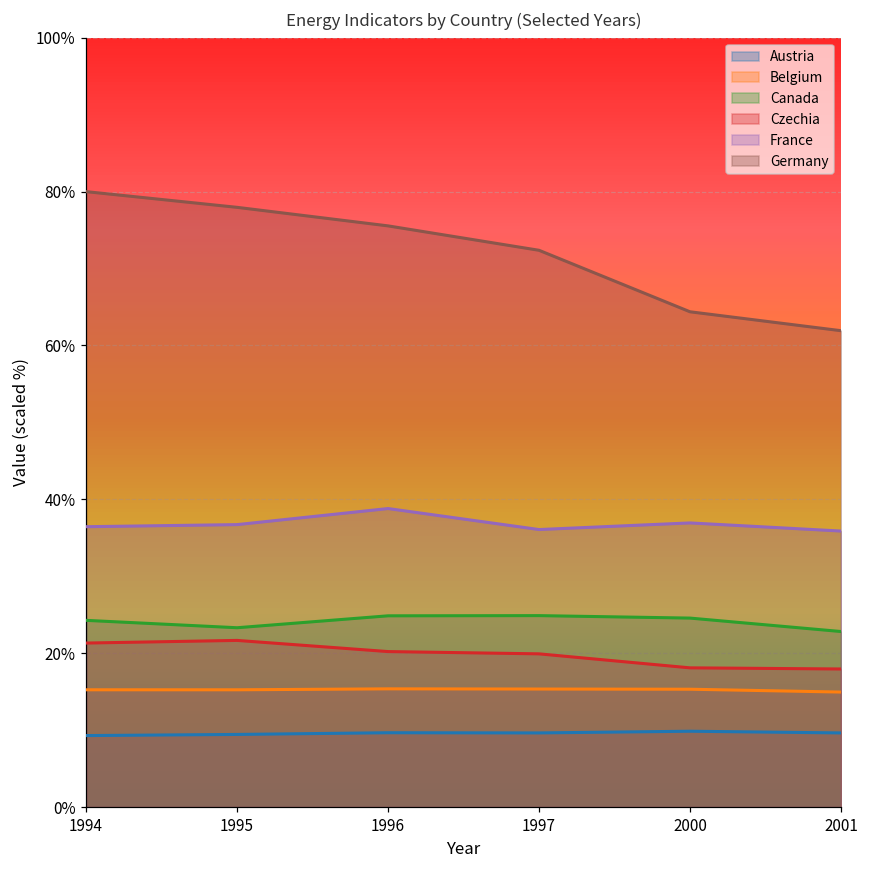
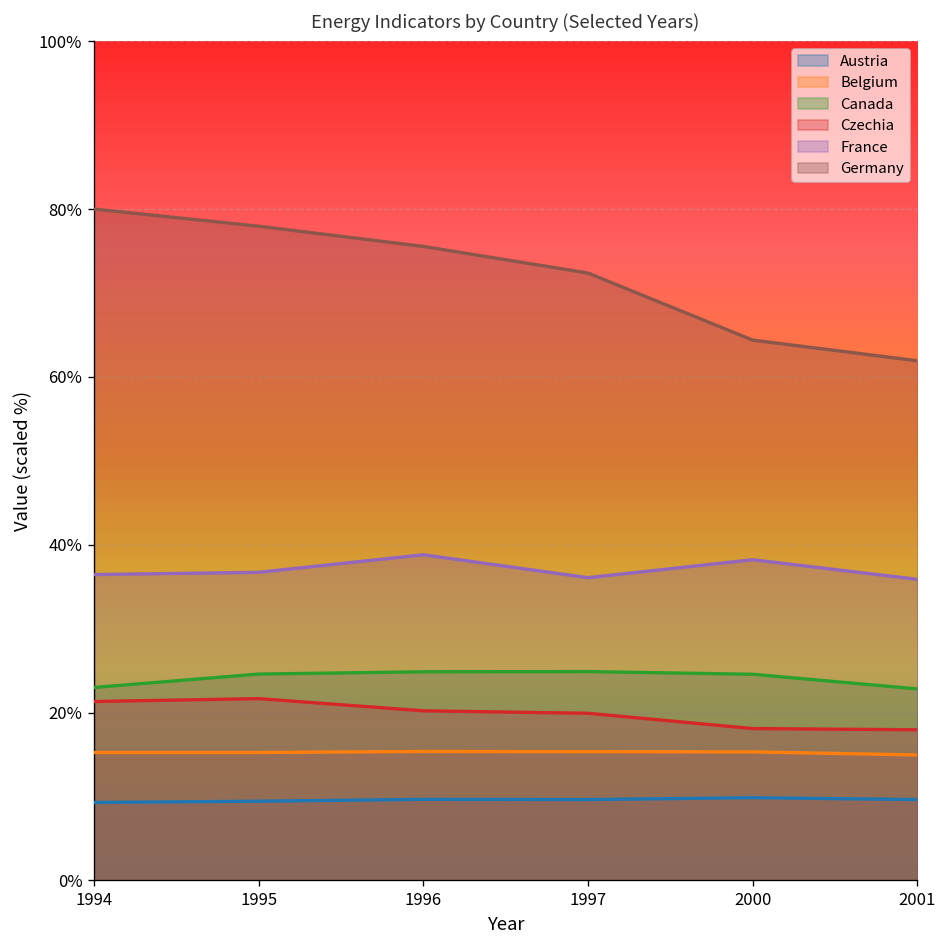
  {
    "Austria": {
      "1994": "9%",
      "1995": "9%",
      "1996": "10%",
      "1997": "10%",
      "2000": "10%",
      "2001": "10%"
    },
    "Canada": {
-     "1994": "24%",
-     "1995": "23%",
+     "1994": "23%",
+     "1995": "25%",
      "1996": "25%",
      "1997": "25%",
      "2000": "25%",
      "2001": "23%"
    },
    "France": {
      "1994": "36%",
      "1995": "37%",
      "1996": "39%",
      "1997": "36%",
-     "2000": "37%",
+     "2000": "38%",
      "2001": "36%"
    }
  }
